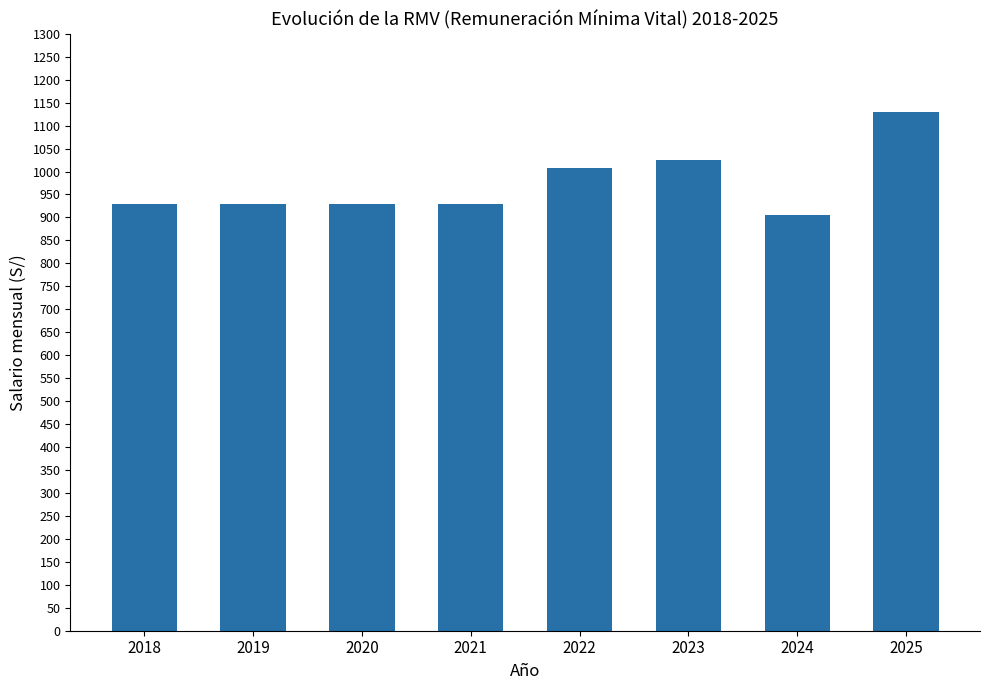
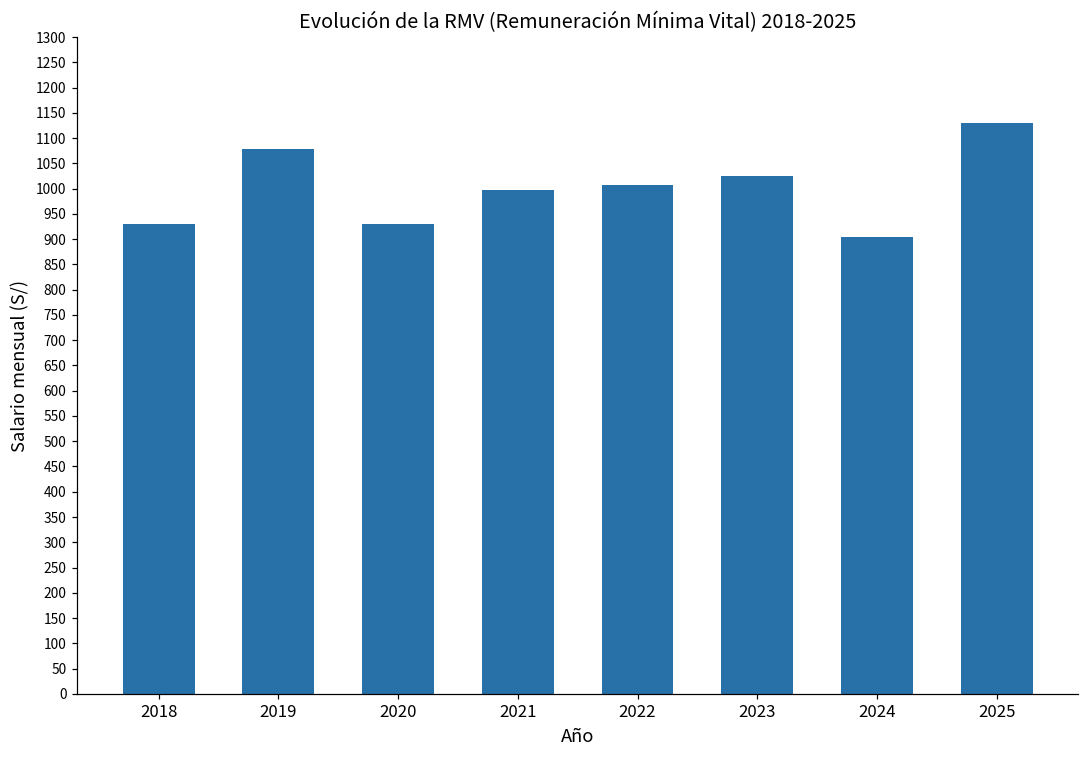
  {
    "2018": 930,
-   "2019": 930,
+   "2019": 1080,
    "2020": 930,
-   "2021": 930,
+   "2021": 1000,
    "2022": 1010,
    "2023": 1030,
    "2024": 910,
    "2025": 1130
  }
